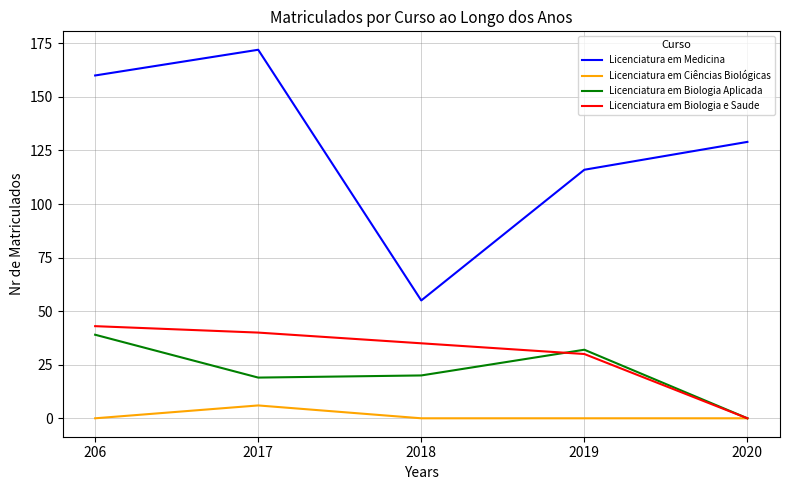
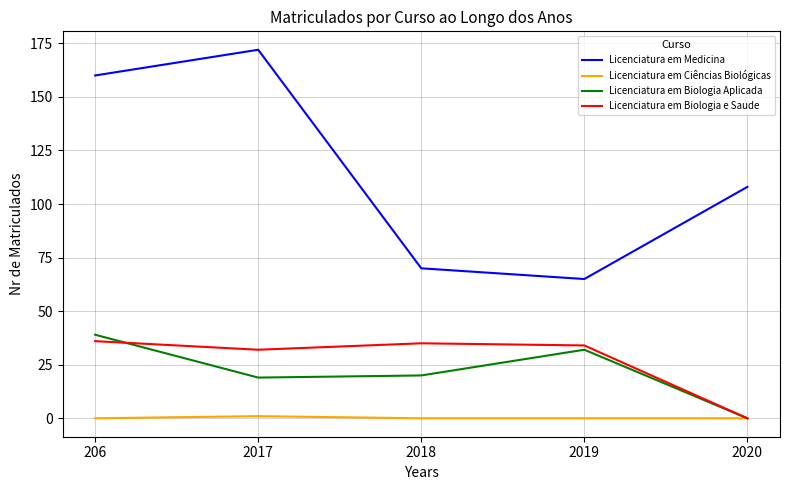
  {
    "Licenciatura em Medicina": {
      "206": 160,
      "2017": 172,
-     "2018": 55,
-     "2019": 116,
-     "2020": 129
+     "2018": 70,
+     "2019": 65,
+     "2020": 108
    },
    "Licenciatura em Ciências Biológicas": {
      "206": 0,
-     "2017": 6,
+     "2017": 1,
      "2018": 0,
      "2019": 0
    },
    "Licenciatura em Biologia Aplicada": {
      "206": 39,
      "2017": 19,
      "2018": 20,
      "2019": 32
    },
    "Licenciatura em Biologia e Saude": {
-     "206": 43,
-     "2017": 40,
+     "206": 36,
+     "2017": 32,
      "2018": 35,
-     "2019": 30
+     "2019": 34
    }
  }
